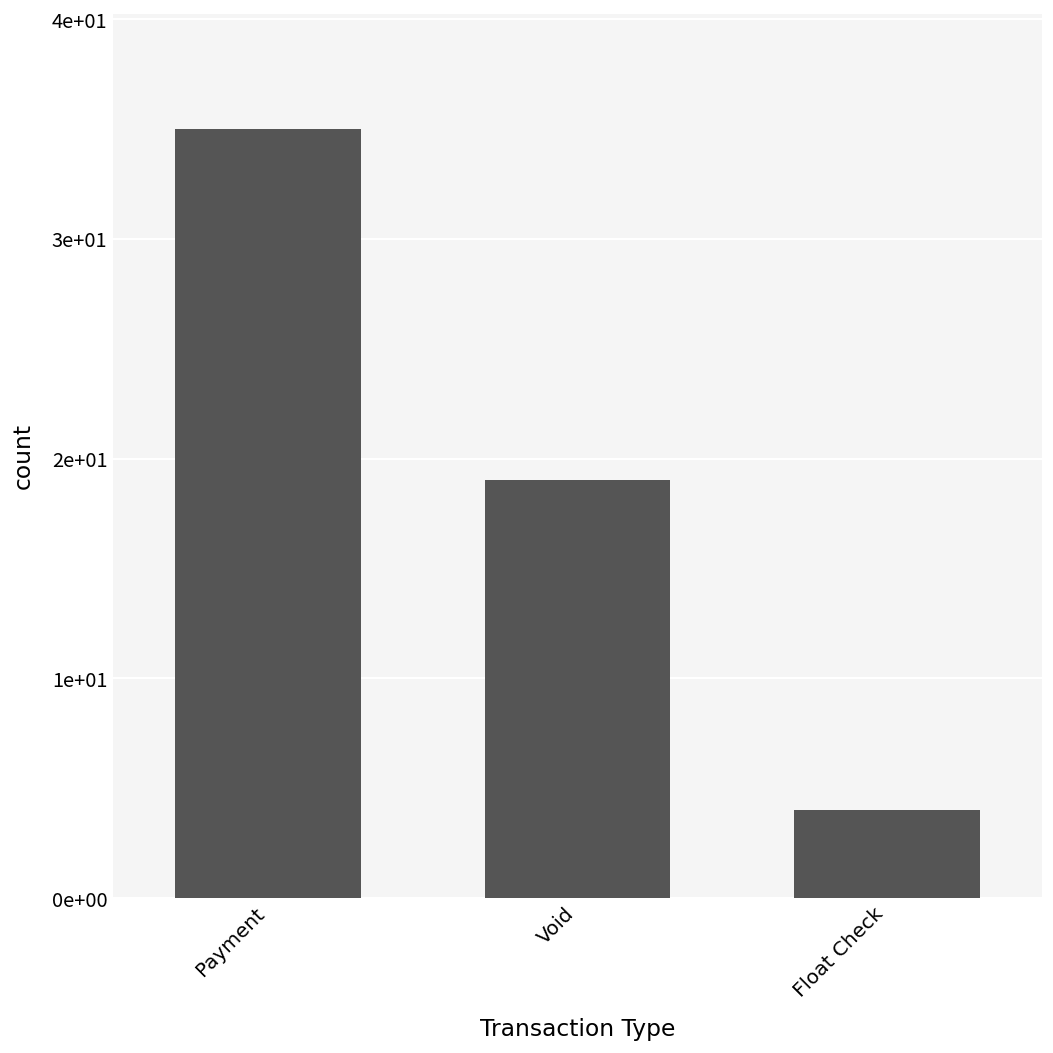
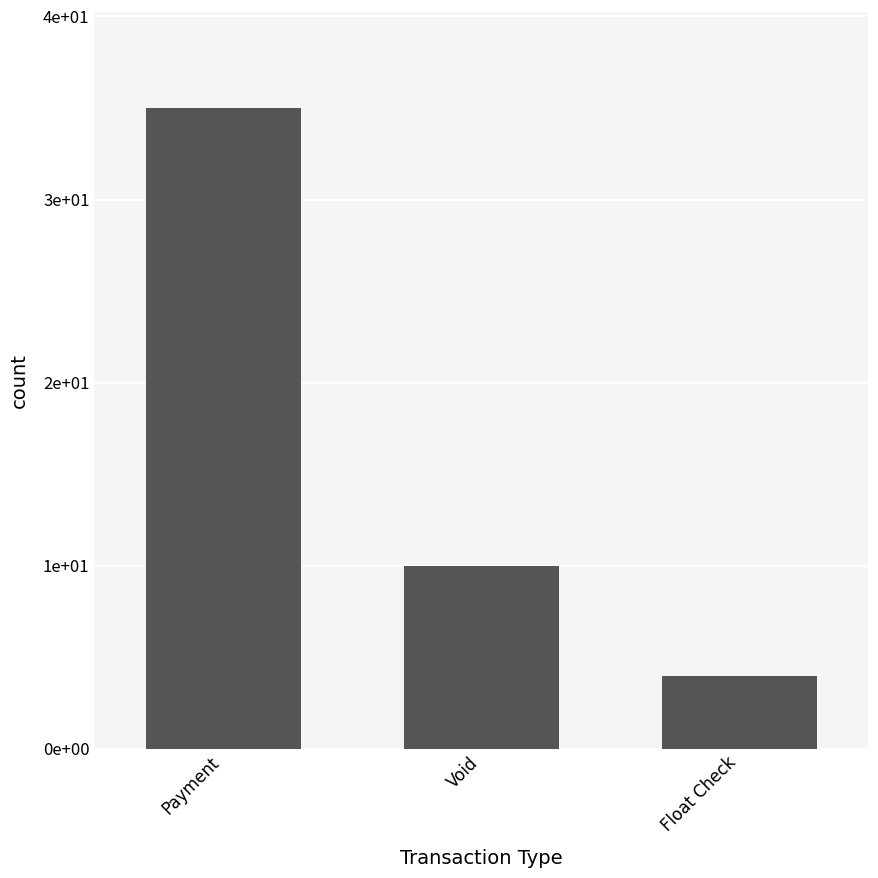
  {
    "Payment": 35,
-   "Void": 19,
+   "Void": 10,
    "Float Check": 4
  }
